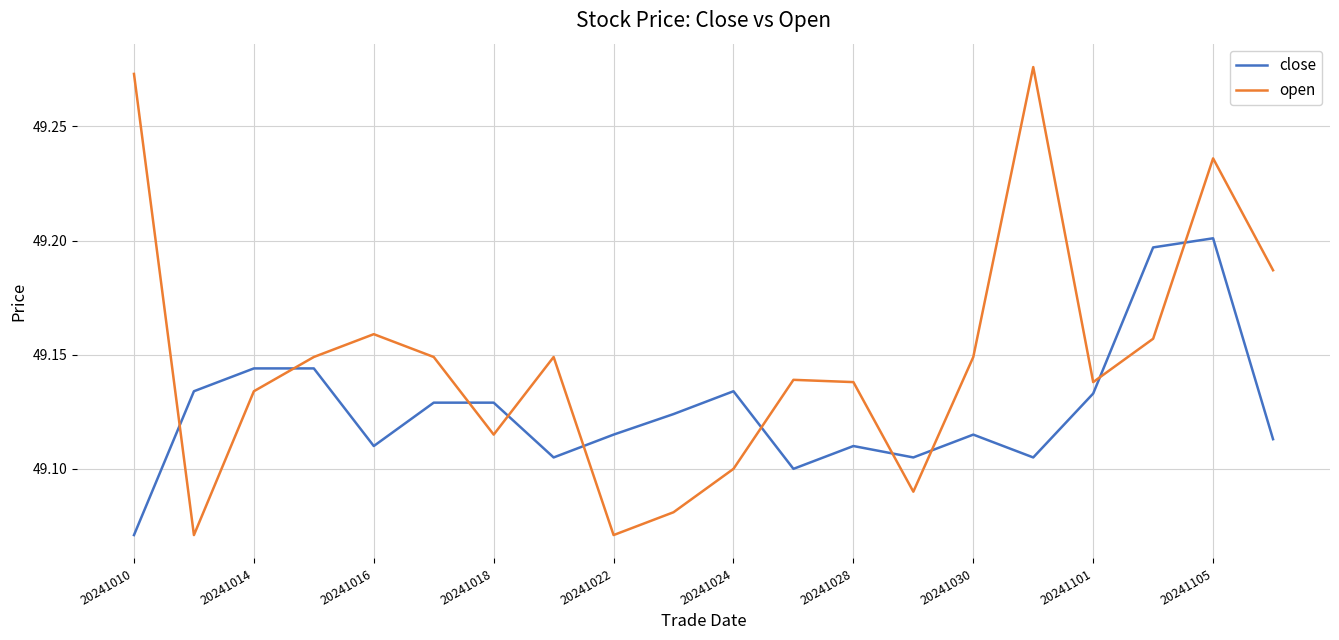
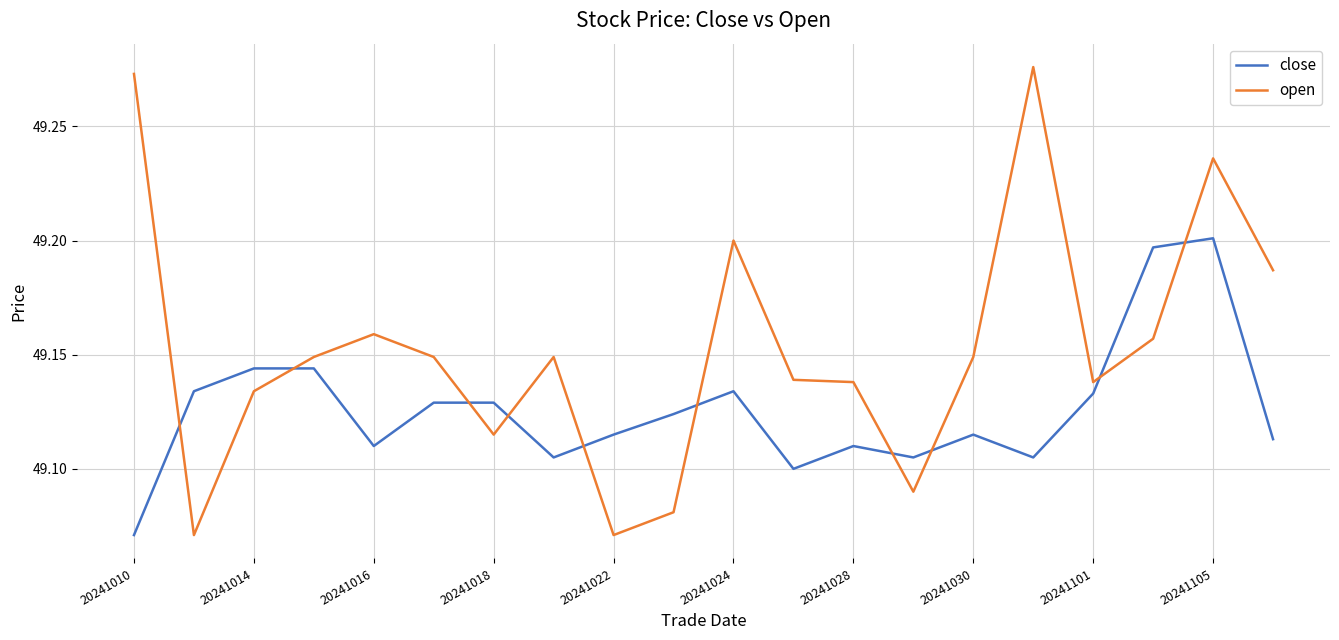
  {
    "close": {
      "20241010": 49.071,
      "20241014": 49.144,
      "20241016": 49.110,
      "20241018": 49.129,
      "20241022": 49.115,
      "20241024": 49.134,
      "20241028": 49.110,
      "20241030": 49.115,
      "20241101": 49.133,
      "20241105": 49.2
    },
    "open": {
      "20241010": 49.273,
      "20241014": 49.134,
      "20241016": 49.159,
      "20241018": 49.115,
      "20241022": 49.071,
-     "20241024": 49.1,
+     "20241024": 49.2,
      "20241028": 49.138,
      "20241030": 49.149,
      "20241101": 49.138,
      "20241105": 49.236
    }
  }
